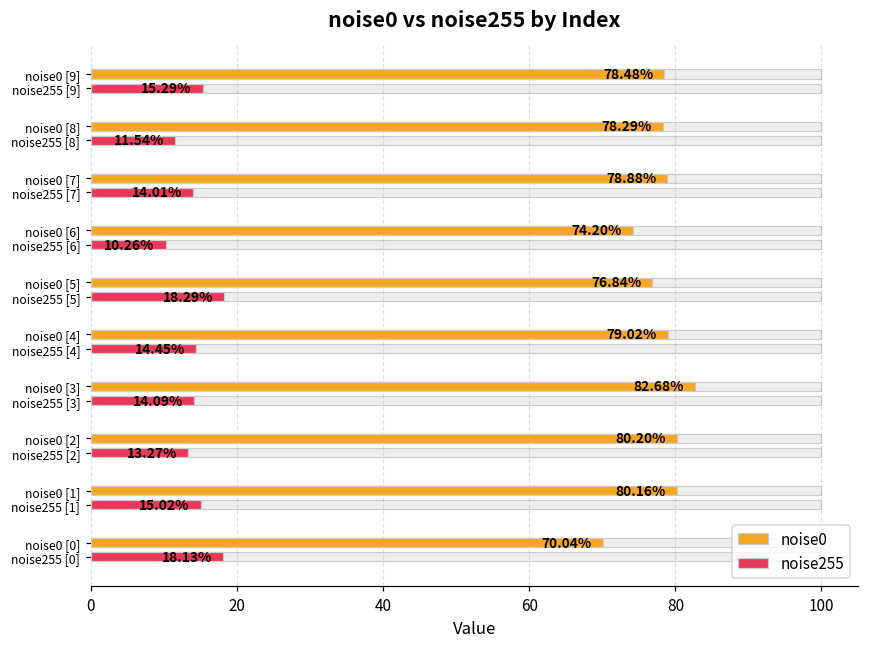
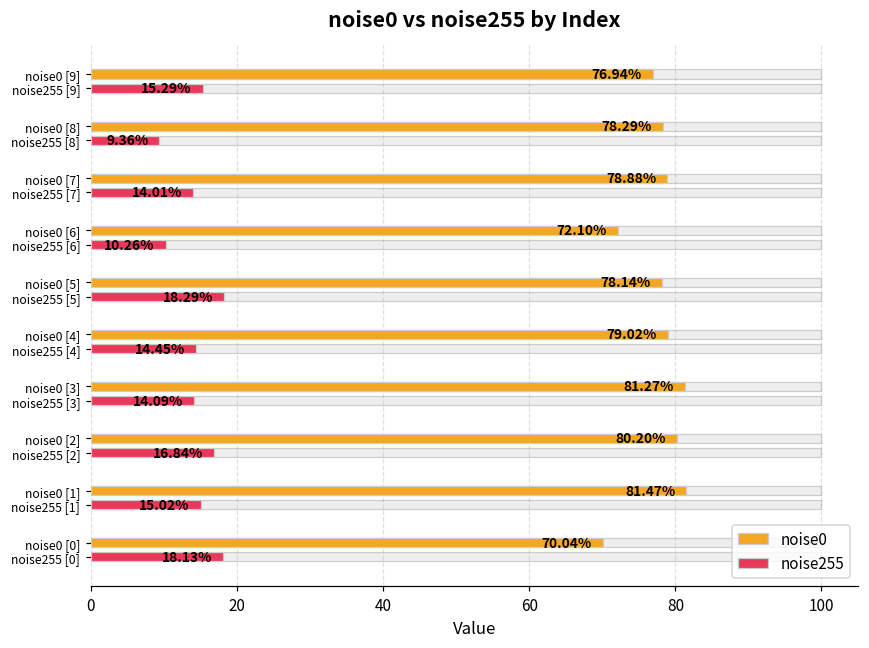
  {
    "noise0": {
-     "noise0 [9]": "78.48%",
-     "noise0 [6]": "74.20%",
-     "noise0 [5]": "76.84%",
-     "noise0 [3]": "82.68%",
-     "noise0 [1]": "80.16%"
+     "noise0 [9]": "76.94%",
+     "noise0 [6]": "72.10%",
+     "noise0 [5]": "78.14%",
+     "noise0 [3]": "81.27%",
+     "noise0 [1]": "81.47%"
    },
    "noise255": {
-     "noise255 [8]": "11.54%",
-     "noise255 [2]": "13.27%"
+     "noise255 [8]": "9.36%",
+     "noise255 [2]": "16.84%"
    }
  }
